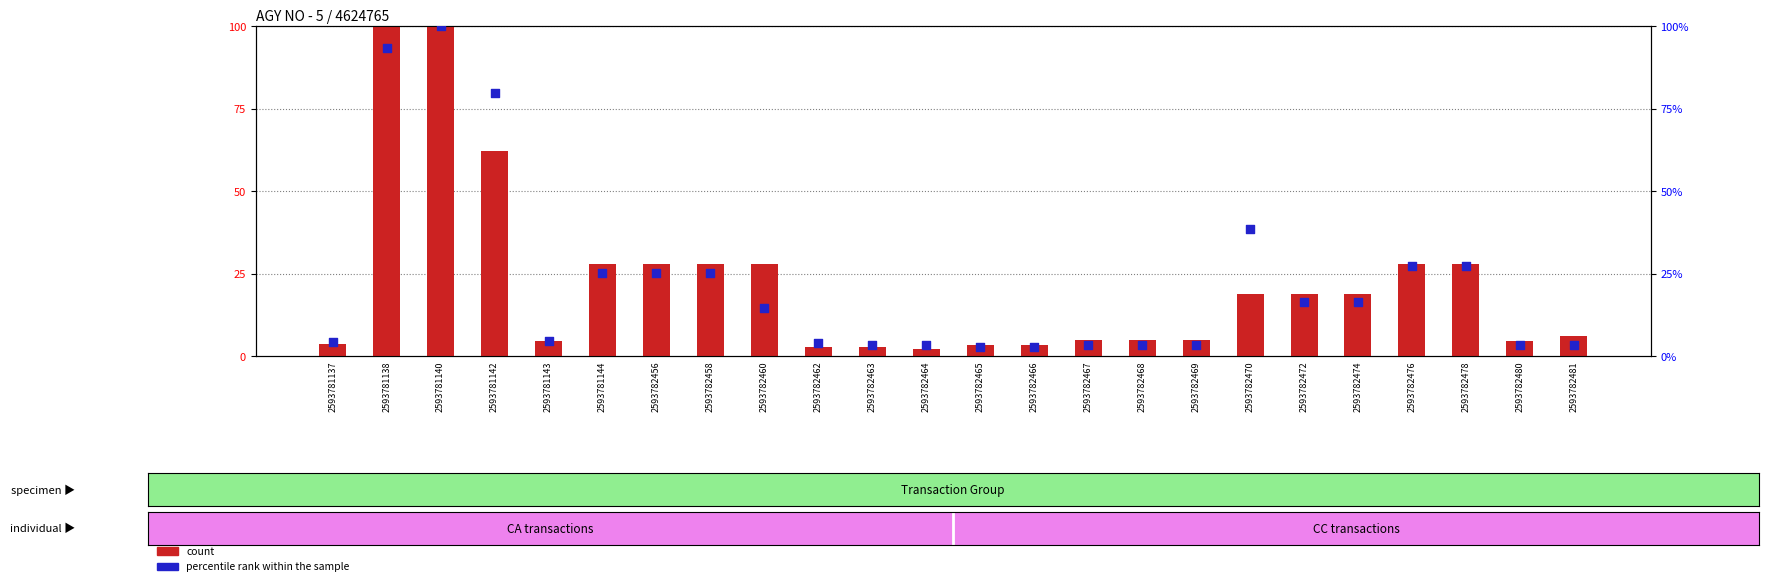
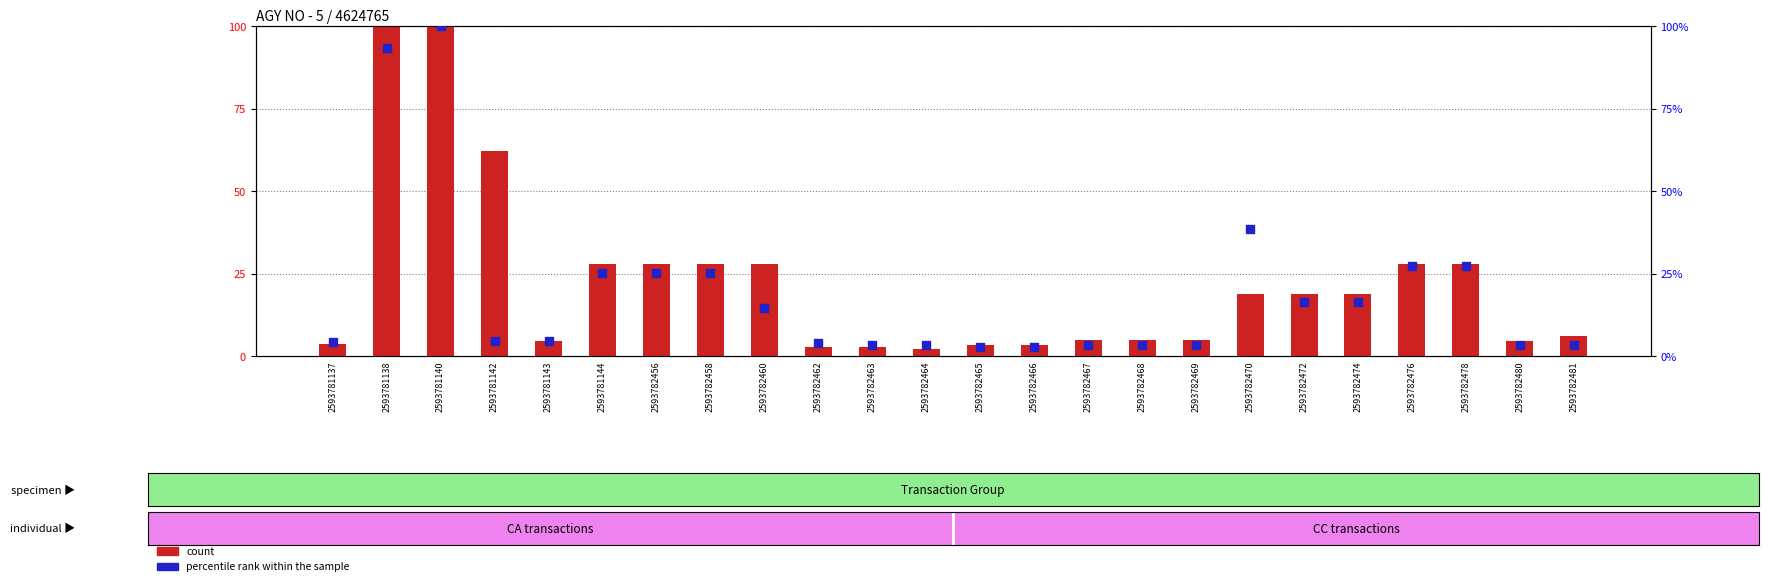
  {
    "count": {
      "2593781137": "4",
      "2593781138": "100",
      "2593781140": "100",
      "2593781142": "62",
      "2593781143": "4",
      "2593781144": "28",
      "2593782456": "28",
      "2593782458": "28",
      "2593782460": "28",
      "2593782462": "3",
      "2593782463": "3",
      "2593782464": "2",
      "2593782465": "4",
      "2593782466": "4",
      "2593782467": "5",
      "2593782468": "5",
      "2593782469": "5",
      "2593782470": "19",
      "2593782472": "19",
      "2593782474": "19",
      "2593782476": "28",
      "2593782478": "28",
      "2593782480": "5",
      "2593782481": "6"
    },
    "percentile rank within the sample": {
-     "2593781142": "80%"
+     "2593781142": "5%"
    }
  }
